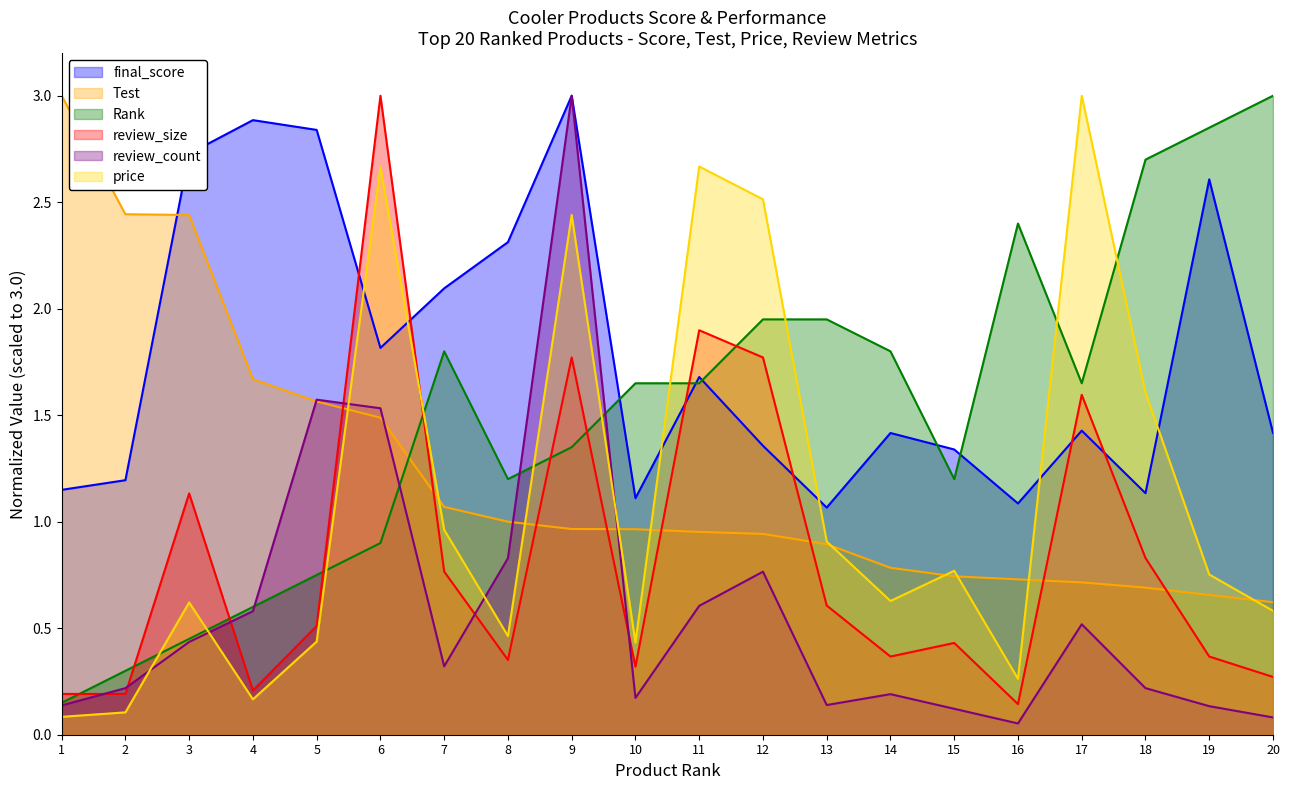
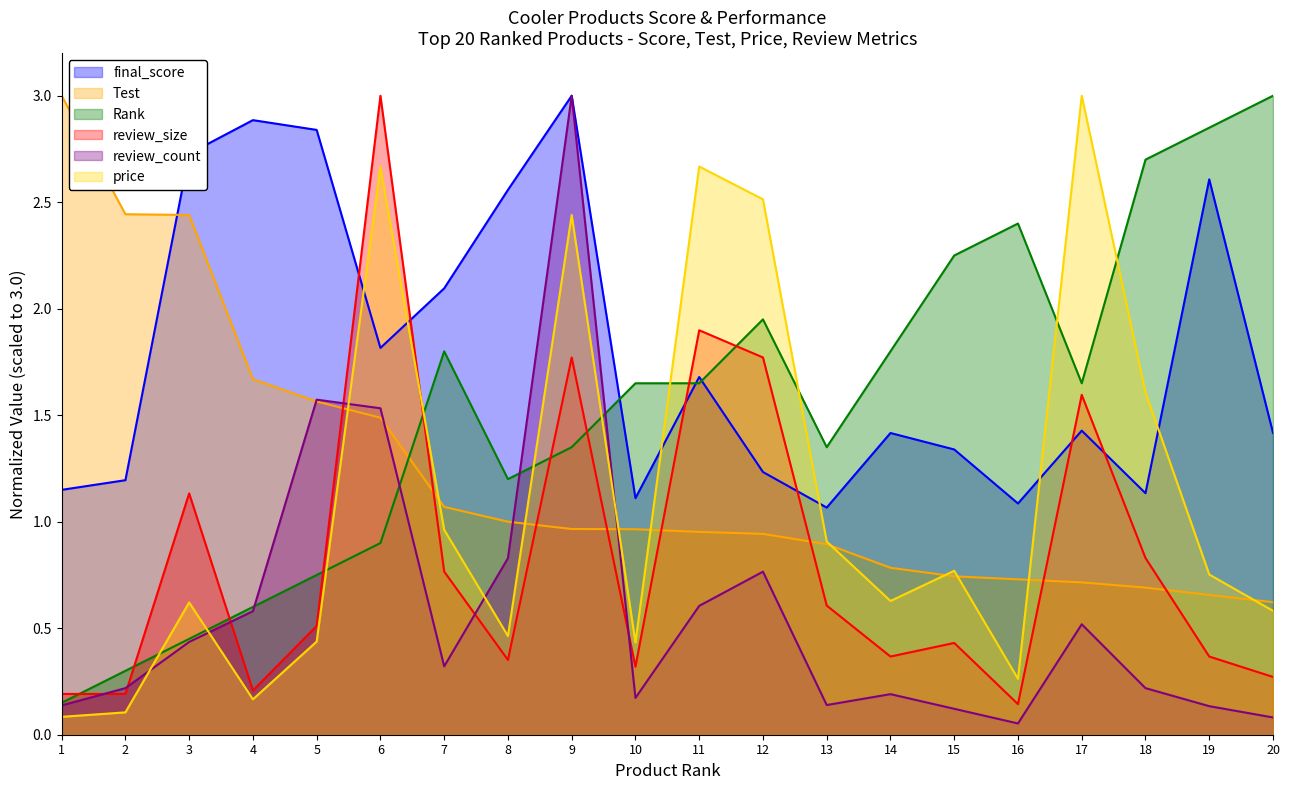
  {
    "final_score": {
      "1": 1.15,
      "2": 1.19,
      "4": 2.89,
      "5": 2.84,
      "6": 1.82,
      "7": 2.10,
-     "8": 2.31,
+     "8": 2.56,
      "10": 1.11,
      "11": 1.68,
-     "12": 1.36,
+     "12": 1.23,
      "13": 1.07,
      "14": 1.42,
      "15": 1.34,
      "16": 1.09,
      "17": 1.43,
      "18": 1.13,
      "19": 2.61,
      "20": 1.42
    },
    "Rank": {
      "1": 0.15,
      "2": 0.30,
      "3": 0.45,
      "4": 0.60,
      "5": 0.75,
      "6": 0.90,
      "7": 1.80,
      "8": 1.20,
      "9": 1.35,
      "10": 1.65,
      "11": 1.65,
      "12": 1.95,
-     "13": 1.95,
+     "13": 1.35,
      "14": 1.80,
-     "15": 1.20,
+     "15": 2.25,
      "16": 2.40,
      "17": 1.65,
      "18": 2.70,
      "19": 2.85,
      "20": 3.00
    },
    "review_size": {
      "1": 0.19,
      "2": 0.19,
      "3": 1.13,
      "4": 0.21,
      "5": 0.51,
      "6": 3.00,
      "7": 0.77,
      "8": 0.35,
      "9": 1.77,
      "10": 0.32,
      "11": 1.90,
      "12": 1.77,
      "13": 0.61,
      "14": 0.37,
      "15": 0.43,
      "16": 0.14,
      "17": 1.60,
      "18": 0.83,
      "19": 0.37,
      "20": 0.27
    },
    "review_count": {
      "1": 0.14,
      "2": 0.22,
      "3": 0.44,
      "4": 0.58,
      "6": 1.53,
      "7": 0.32,
      "8": 0.83,
      "10": 0.17,
      "11": 0.60,
      "12": 0.77,
      "13": 0.14,
      "14": 0.19,
      "15": 0.12,
      "16": 0.05,
      "17": 0.52,
      "18": 0.22,
      "19": 0.13,
      "20": 0.08
    }
  }
